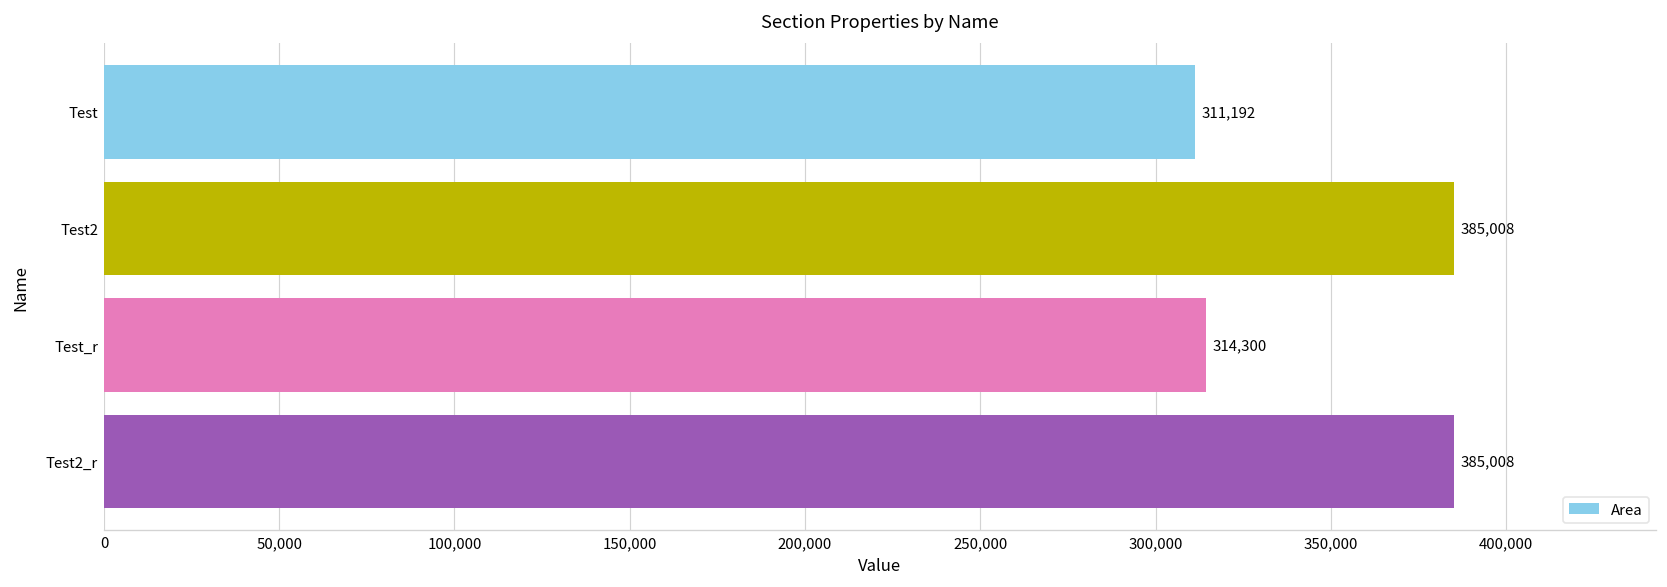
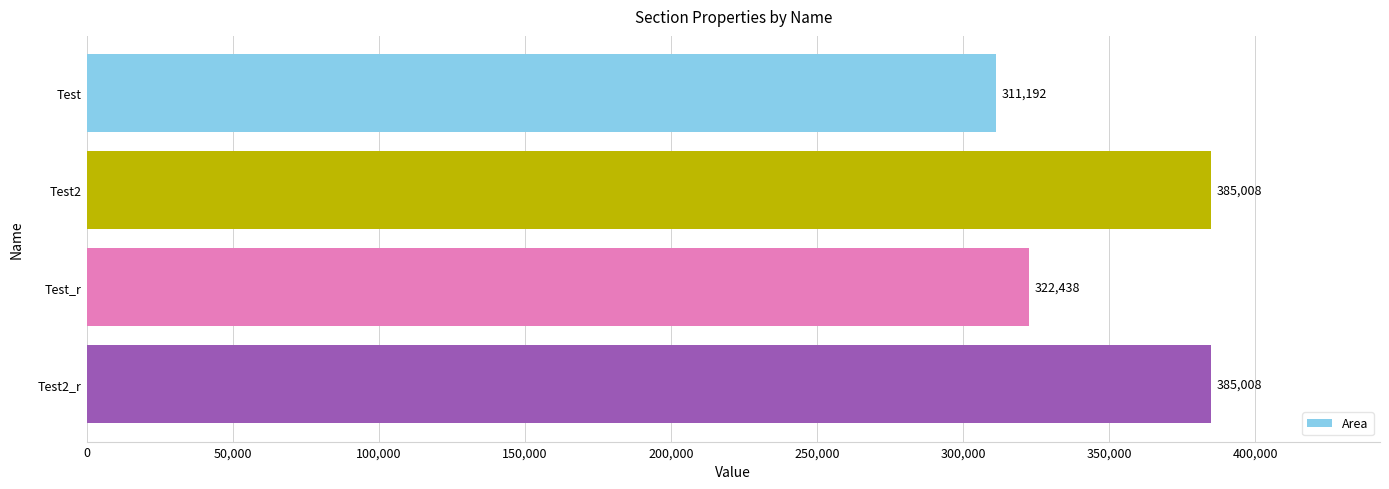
  {
    "Test": "311,192",
    "Test2": "385,008",
-   "Test_r": "314,300",
+   "Test_r": "322,438",
    "Test2_r": "385,008"
  }
